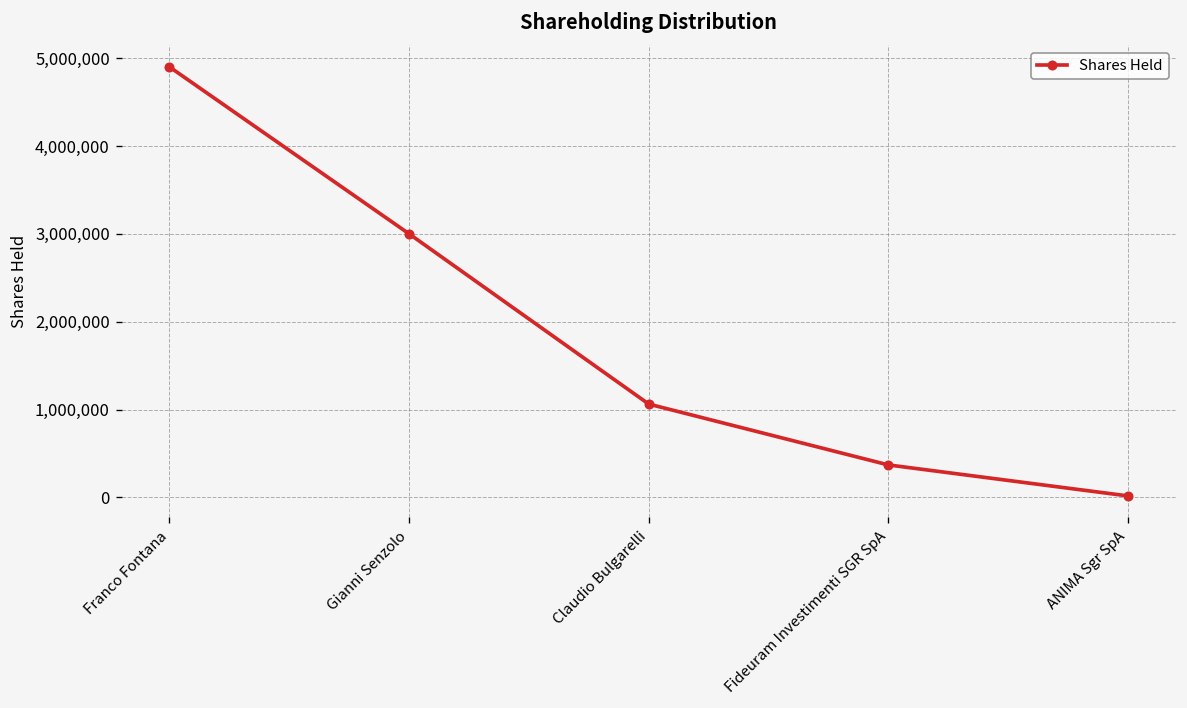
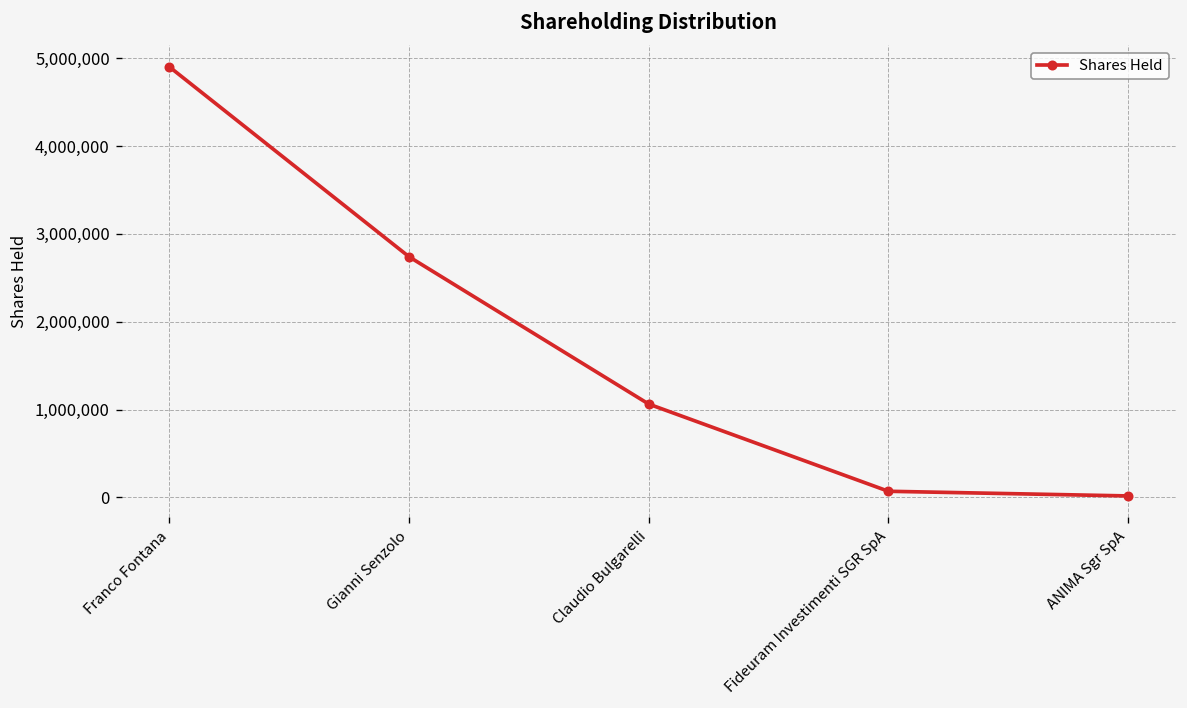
  {
    "Franco Fontana": "4,900,000",
-   "Gianni Senzolo": "3,000,000",
+   "Gianni Senzolo": "2,700,000",
    "Claudio Bulgarelli": "1,100,000",
-   "Fideuram Investimenti SGR SpA": "400,000",
+   "Fideuram Investimenti SGR SpA": "100,000",
    "ANIMA Sgr SpA": "0"
  }
